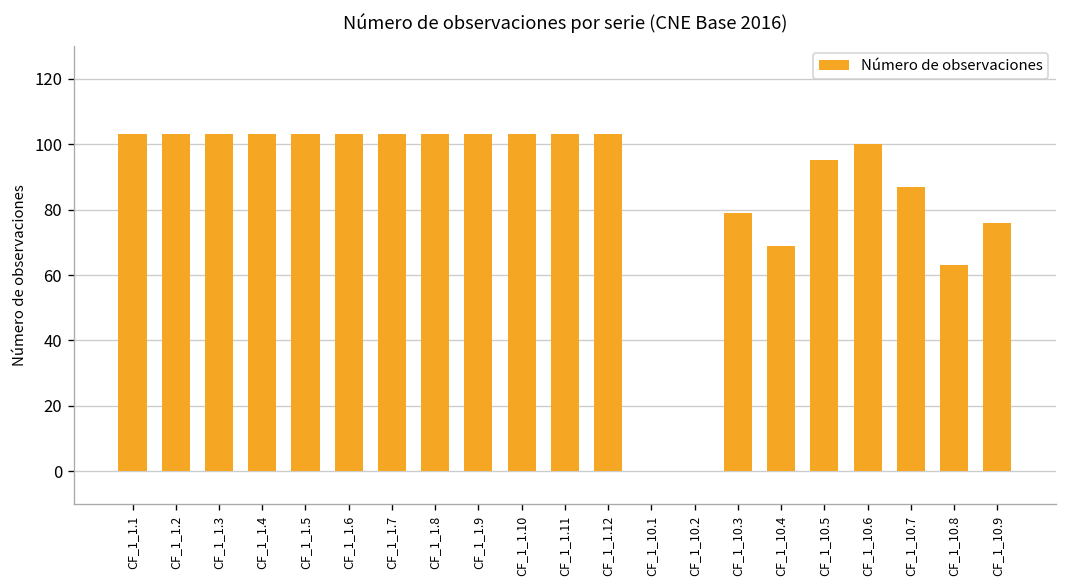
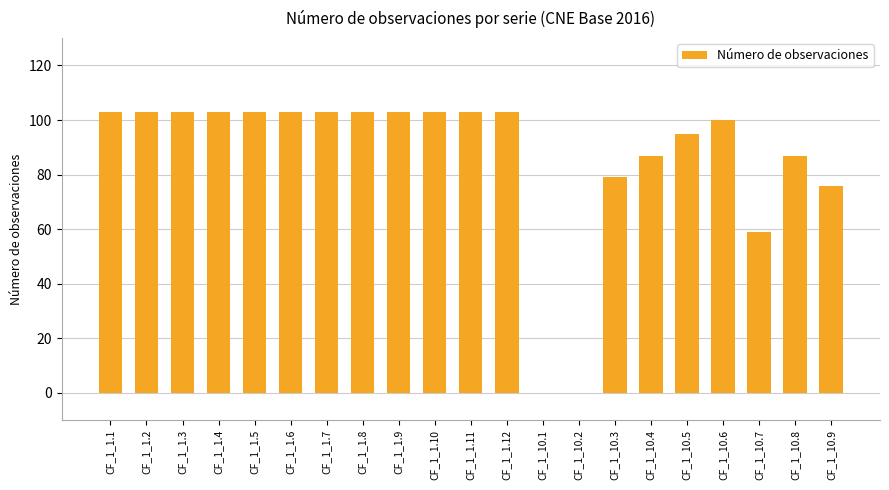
  {
    "CF_1_1.1": 103,
    "CF_1_1.2": 103,
    "CF_1_1.3": 103,
    "CF_1_1.4": 103,
    "CF_1_1.5": 103,
    "CF_1_1.6": 103,
    "CF_1_1.7": 103,
    "CF_1_1.8": 103,
    "CF_1_1.9": 103,
    "CF_1_1.10": 103,
    "CF_1_1.11": 103,
    "CF_1_1.12": 103,
    "CF_1_10.1": 0,
    "CF_1_10.2": 0,
    "CF_1_10.3": 79,
-   "CF_1_10.4": 69,
+   "CF_1_10.4": 87,
    "CF_1_10.5": 95,
    "CF_1_10.6": 100,
-   "CF_1_10.7": 87,
-   "CF_1_10.8": 63,
+   "CF_1_10.7": 59,
+   "CF_1_10.8": 87,
    "CF_1_10.9": 76
  }
